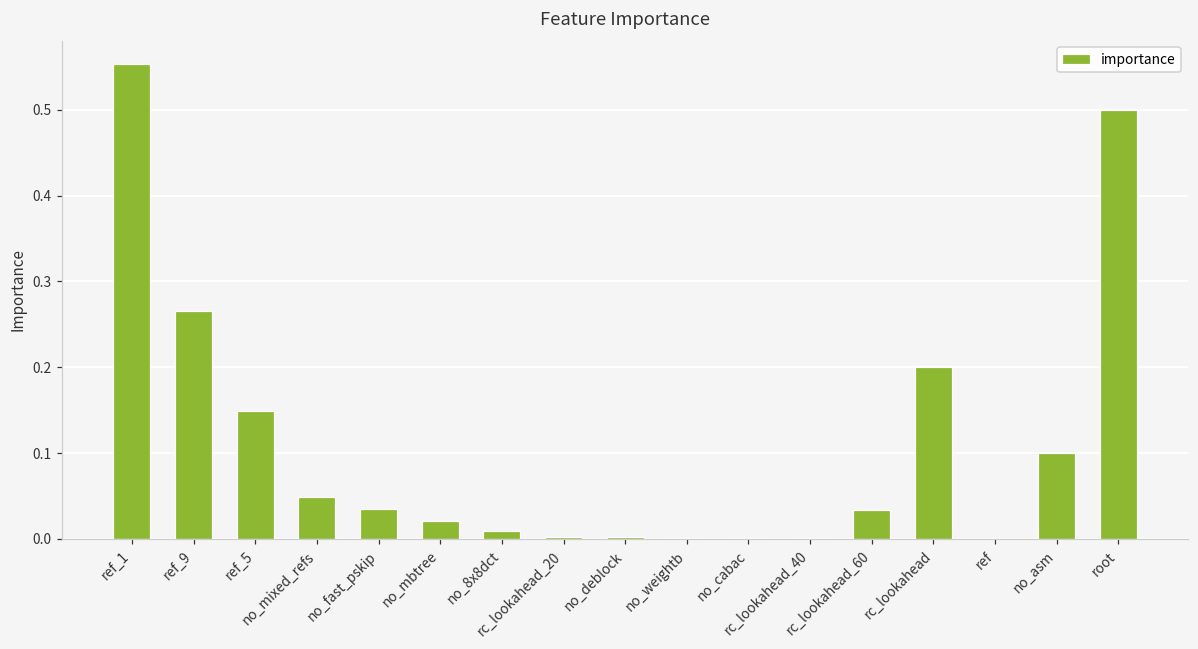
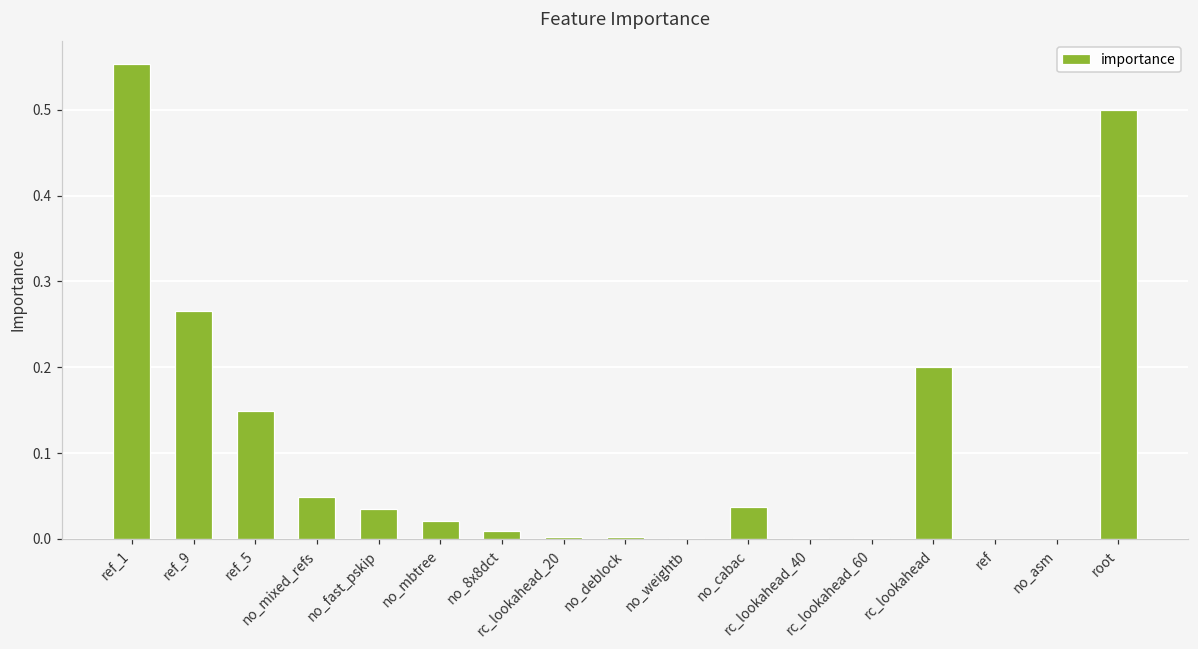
  {
    "ref_1": 0.55,
    "ref_9": 0.27,
    "ref_5": 0.15,
    "no_mixed_refs": 0.05,
    "no_fast_pskip": 0.04,
    "no_mbtree": 0.02,
    "no_8x8dct": 0.01,
-   "no_cabac": 0.00,
-   "rc_lookahead_60": 0.03,
+   "no_cabac": 0.04,
+   "rc_lookahead_60": 0.00,
    "rc_lookahead": 0.20,
    "ref": 0.00,
-   "no_asm": 0.1,
+   "no_asm": 0.0,
    "root": 0.50
  }
